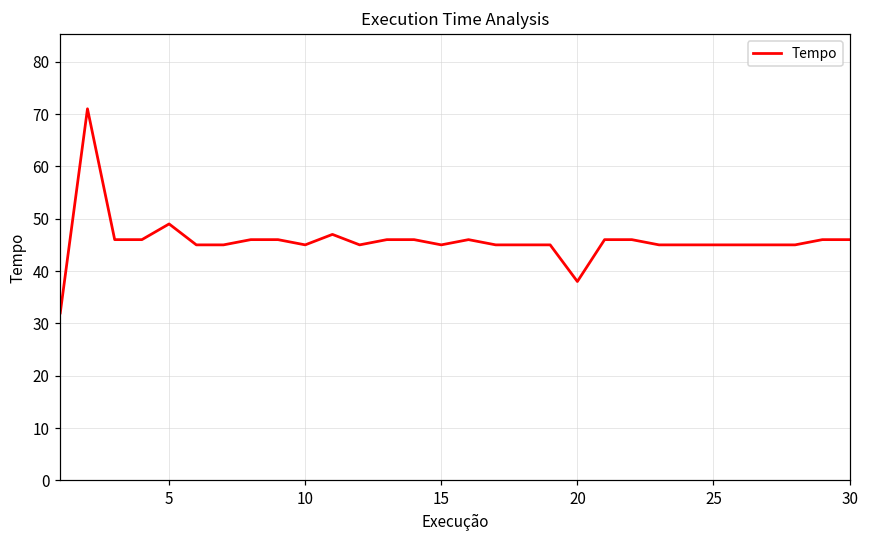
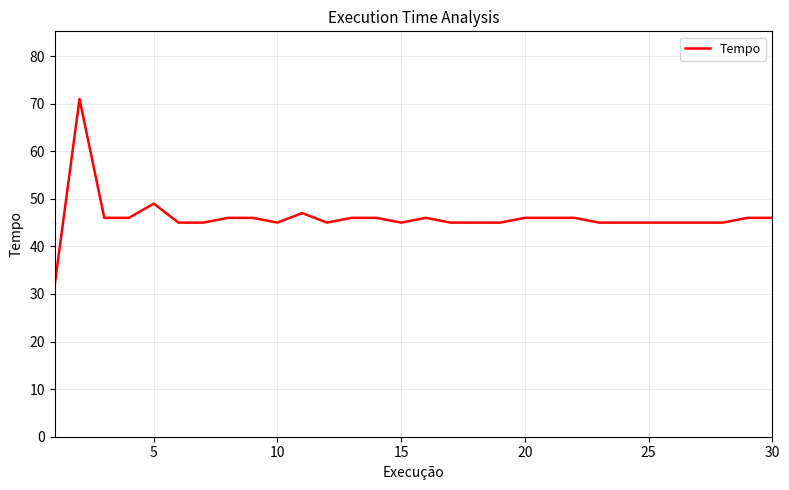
  {
    "5": 49,
    "10": 45,
    "15": 45,
-   "20": 38,
+   "20": 46,
    "25": 45,
    "30": 46
  }
